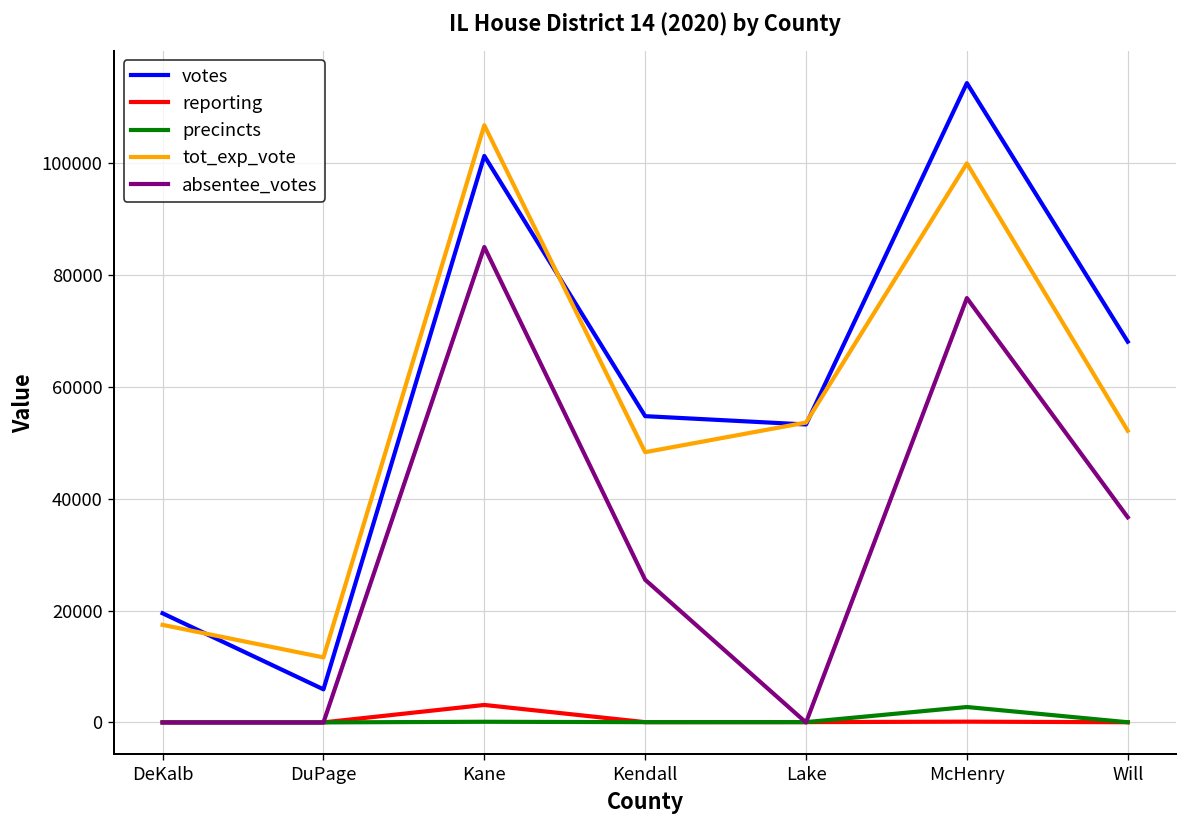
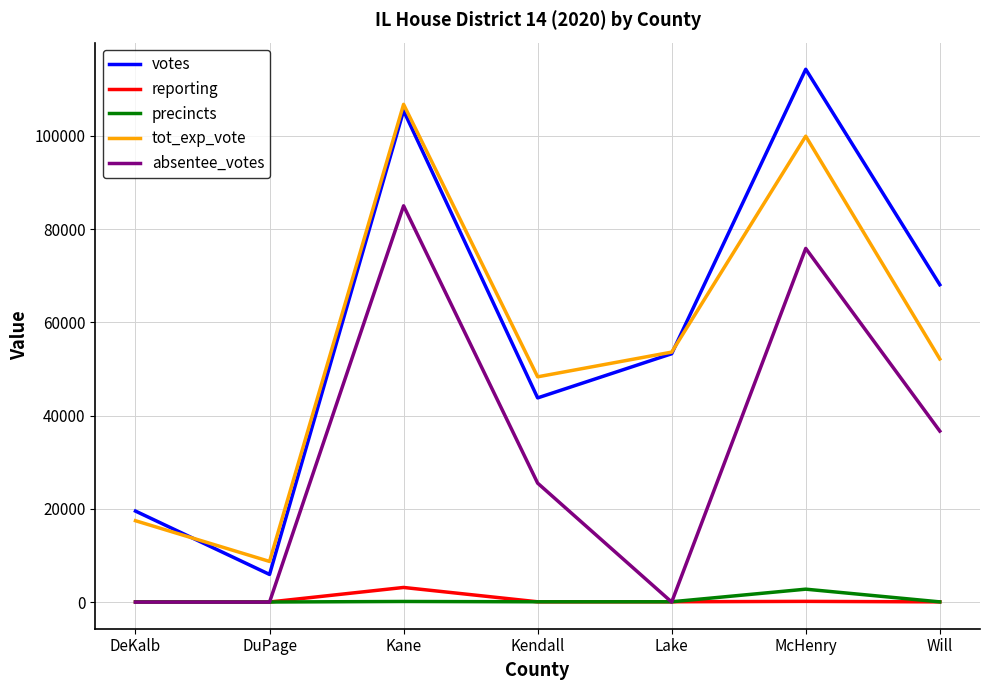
  {
    "votes": {
      "DeKalb": 20000,
      "DuPage": 6000,
-     "Kane": 101000,
-     "Kendall": 55000,
+     "Kane": 105000,
+     "Kendall": 44000,
      "McHenry": 114000,
      "Will": 68000
    },
    "reporting": {
      "Kane": 3000,
      "McHenry": 0
    },
    "precincts": {
      "Kane": 0,
      "McHenry": 3000
    },
    "tot_exp_vote": {
      "DeKalb": 17000,
-     "DuPage": 12000,
+     "DuPage": 9000,
      "Kane": 107000,
      "Kendall": 48000,
      "McHenry": 100000,
      "Will": 52000
    },
    "absentee_votes": {
      "Kane": 85000,
      "Kendall": 26000,
      "McHenry": 76000,
      "Will": 37000
    }
  }
